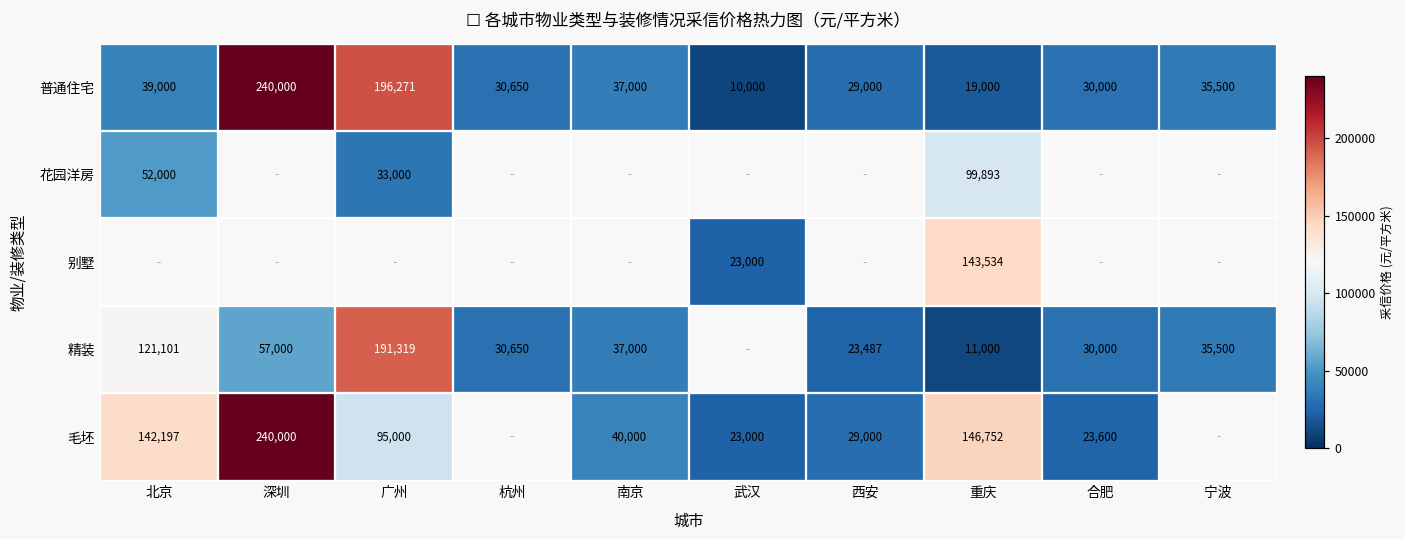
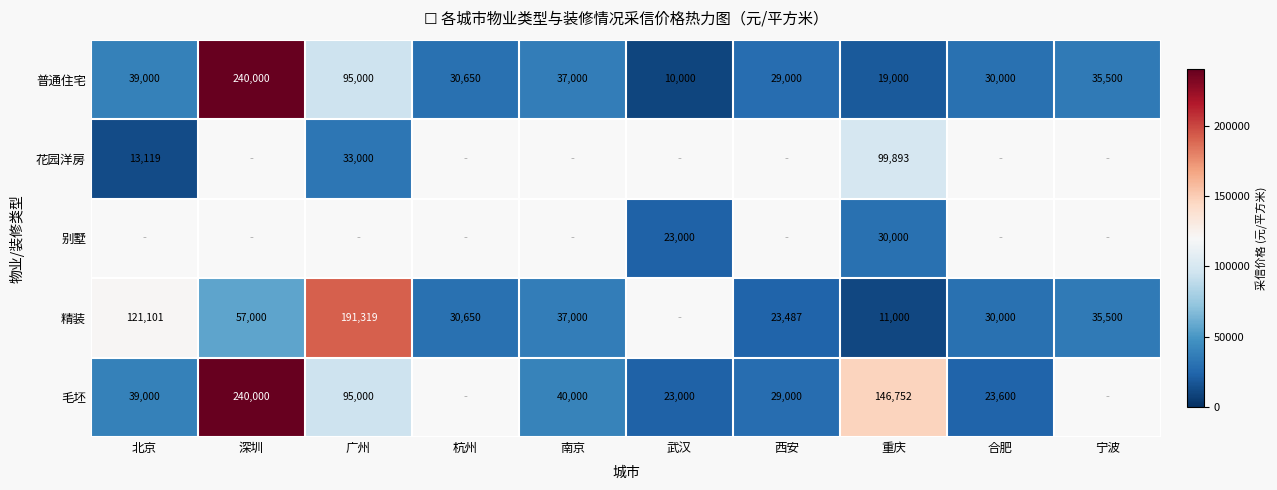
  {
    "普通住宅": {
      "北京": "39,000",
      "深圳": "240,000",
-     "广州": "196,271",
+     "广州": "95,000",
      "杭州": "30,650",
      "南京": "37,000",
      "武汉": "10,000",
      "西安": "29,000",
      "重庆": "19,000",
      "合肥": "30,000",
      "宁波": "35,500"
    },
    "花园洋房": {
-     "北京": "52,000",
+     "北京": "13,119",
      "广州": "33,000",
      "重庆": "99,893"
    },
    "别墅": {
      "武汉": "23,000",
-     "重庆": "143,534"
+     "重庆": "30,000"
    },
    "精装": {
      "北京": "121,101",
      "深圳": "57,000",
      "广州": "191,319",
      "杭州": "30,650",
      "南京": "37,000",
      "西安": "23,487",
      "重庆": "11,000",
      "合肥": "30,000",
      "宁波": "35,500"
    },
    "毛坯": {
-     "北京": "142,197",
+     "北京": "39,000",
      "深圳": "240,000",
      "广州": "95,000",
      "南京": "40,000",
      "武汉": "23,000",
      "西安": "29,000",
      "重庆": "146,752",
      "合肥": "23,600"
    }
  }
